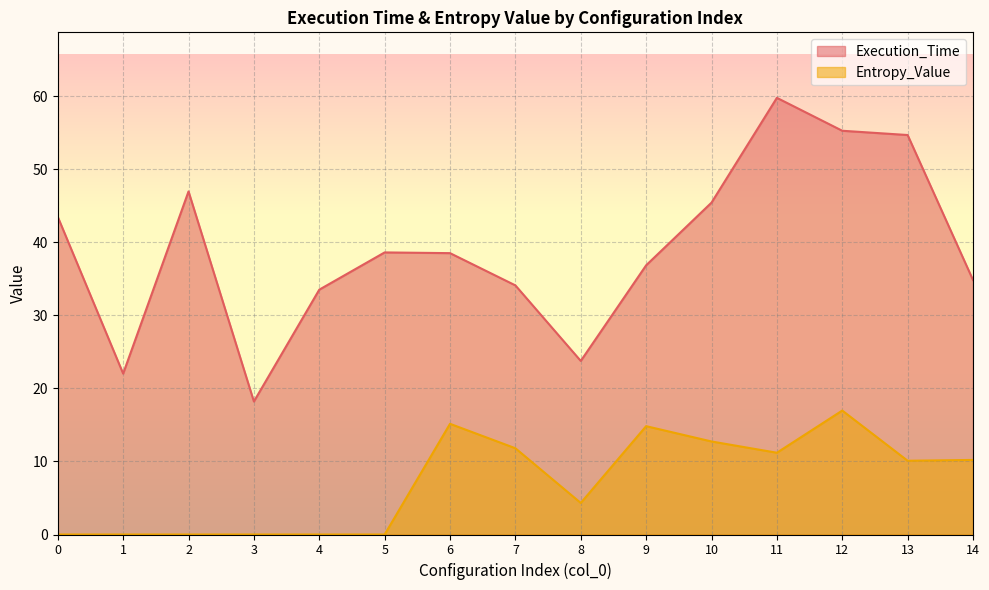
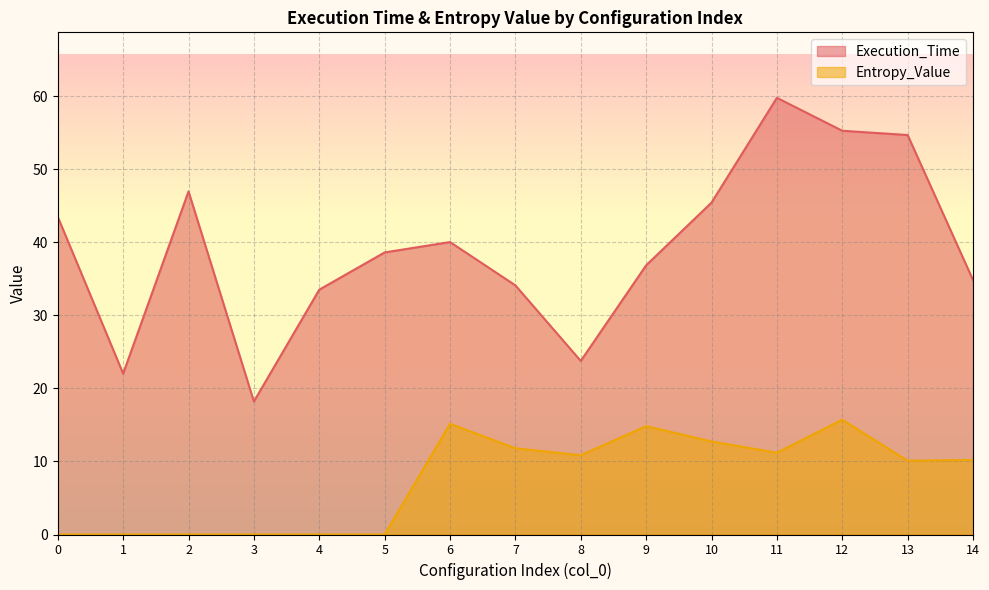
  {
    "Execution_Time": {
      "0": 44,
      "1": 22,
      "2": 47,
      "3": 18,
      "4": 34,
      "5": 39,
-     "6": 39,
+     "6": 40,
      "7": 34,
      "8": 24,
      "9": 37,
      "10": 45,
      "11": 60,
      "12": 55,
      "13": 55,
      "14": 35
    },
    "Entropy_Value": {
      "0": 0,
      "1": 0,
      "2": 0,
      "3": 0,
      "4": 0,
      "5": 0,
      "6": 15,
      "7": 12,
-     "8": 4,
+     "8": 11,
      "9": 15,
      "10": 13,
      "11": 11,
-     "12": 17,
+     "12": 16,
      "13": 10,
      "14": 10
    }
  }
